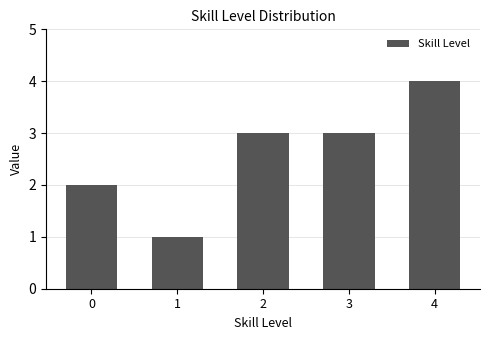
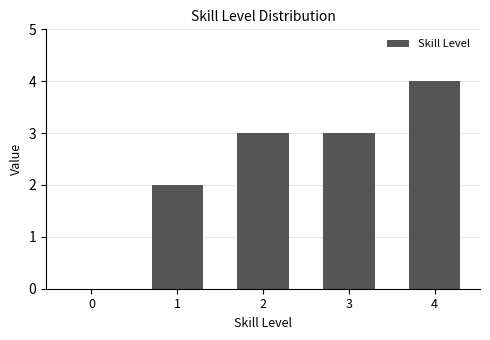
  {
-   "0": 2,
-   "1": 1,
+   "0": 0,
+   "1": 2,
    "2": 3,
    "3": 3,
    "4": 4
  }
